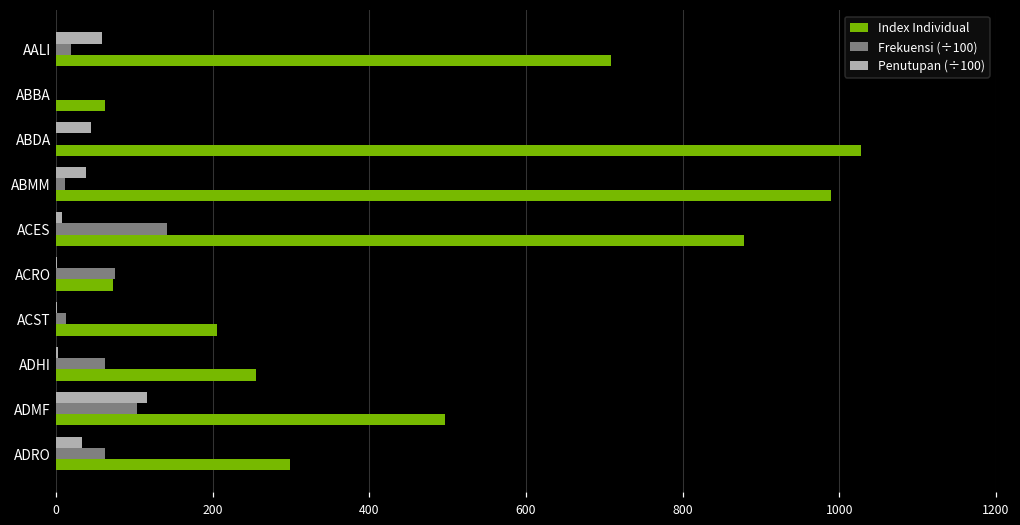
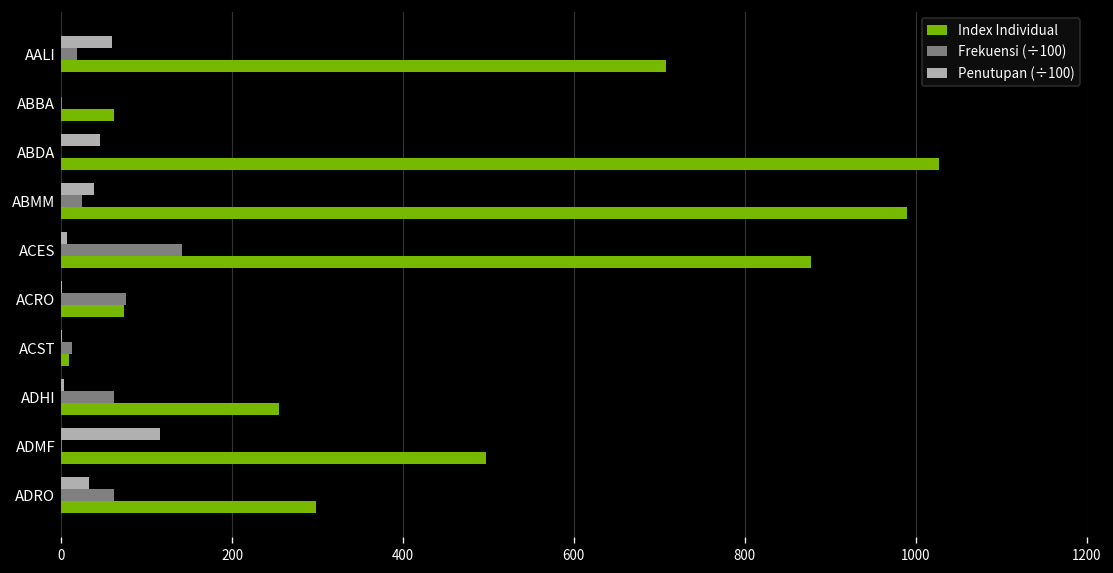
  {
    "Index Individual": {
      "AALI": 710,
      "ABBA": 60,
      "ABDA": 1030,
      "ABMM": 990,
      "ACES": 880,
      "ACRO": 70,
-     "ACST": 210,
+     "ACST": 10,
      "ADHI": 250,
      "ADMF": 500,
      "ADRO": 300
    },
    "Frekuensi (÷100)": {
      "AALI": 20,
-     "ABMM": 10,
+     "ABMM": 20,
      "ACES": 140,
      "ACRO": 80,
      "ACST": 10,
      "ADHI": 60,
-     "ADMF": 100,
+     "ADMF": 0,
      "ADRO": 60
    },
    "Penutupan (÷100)": {
      "AALI": 60,
      "ABDA": 50,
      "ABMM": 40,
      "ACES": 10,
      "ADMF": 120,
      "ADRO": 30
    }
  }
